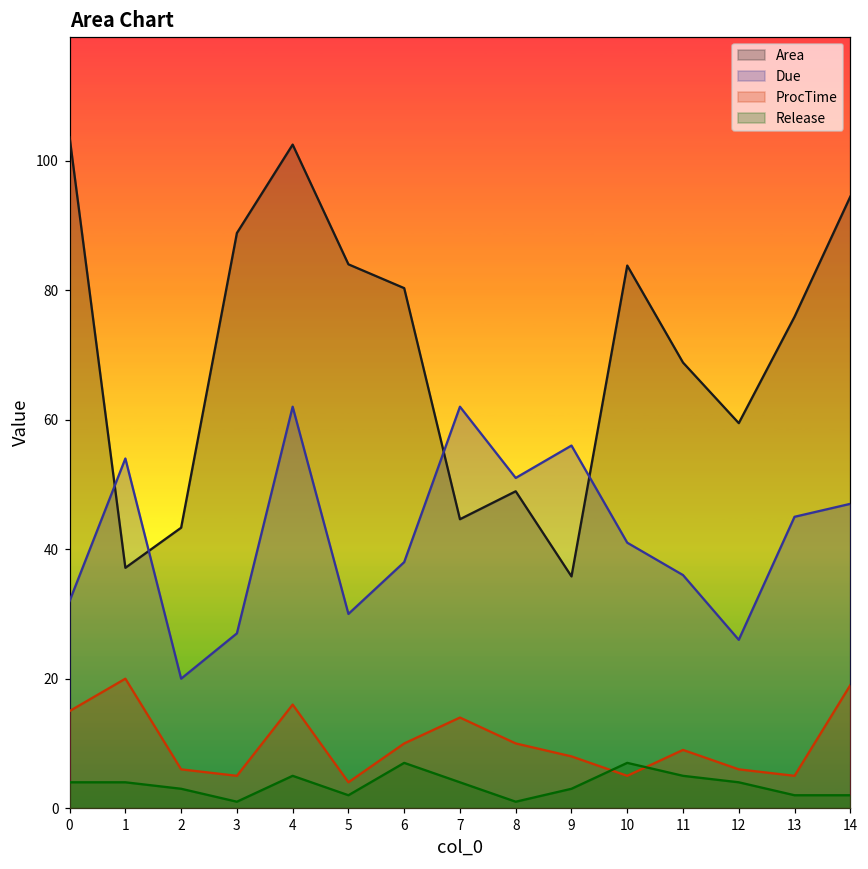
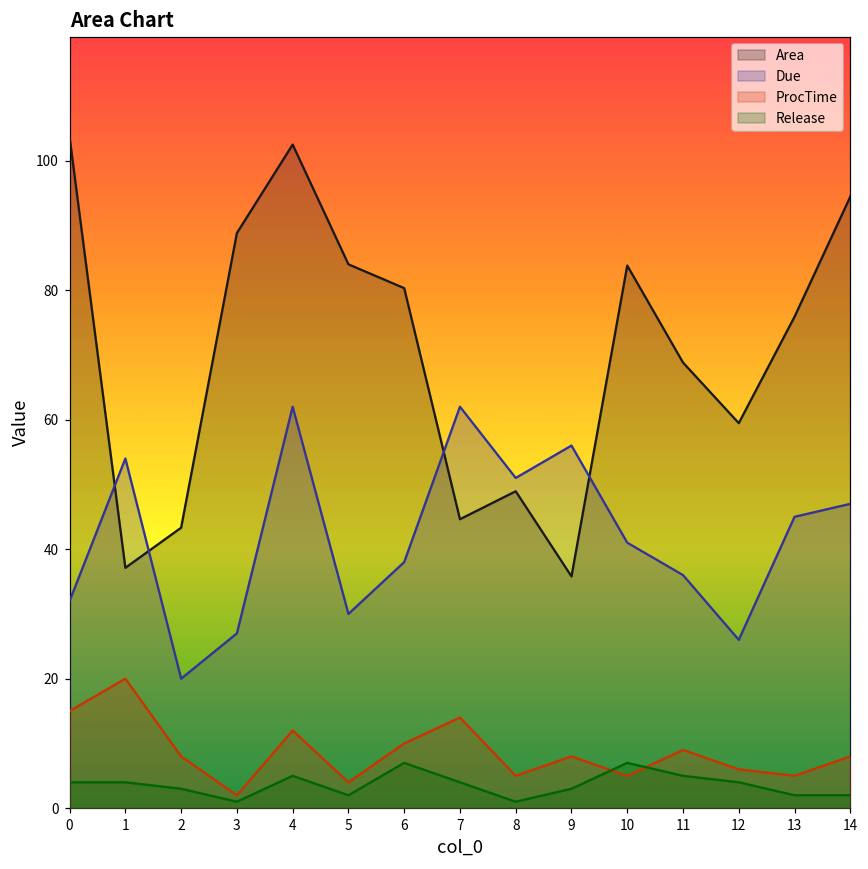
  {
    "ProcTime": {
      "0": 15,
      "1": 20,
-     "2": 6,
-     "3": 5,
-     "4": 16,
+     "2": 8,
+     "3": 2,
+     "4": 12,
      "5": 4,
      "6": 10,
      "7": 14,
-     "8": 10,
+     "8": 5,
      "9": 8,
      "10": 5,
      "11": 9,
      "12": 6,
      "13": 5,
-     "14": 19
+     "14": 8
    }
  }
